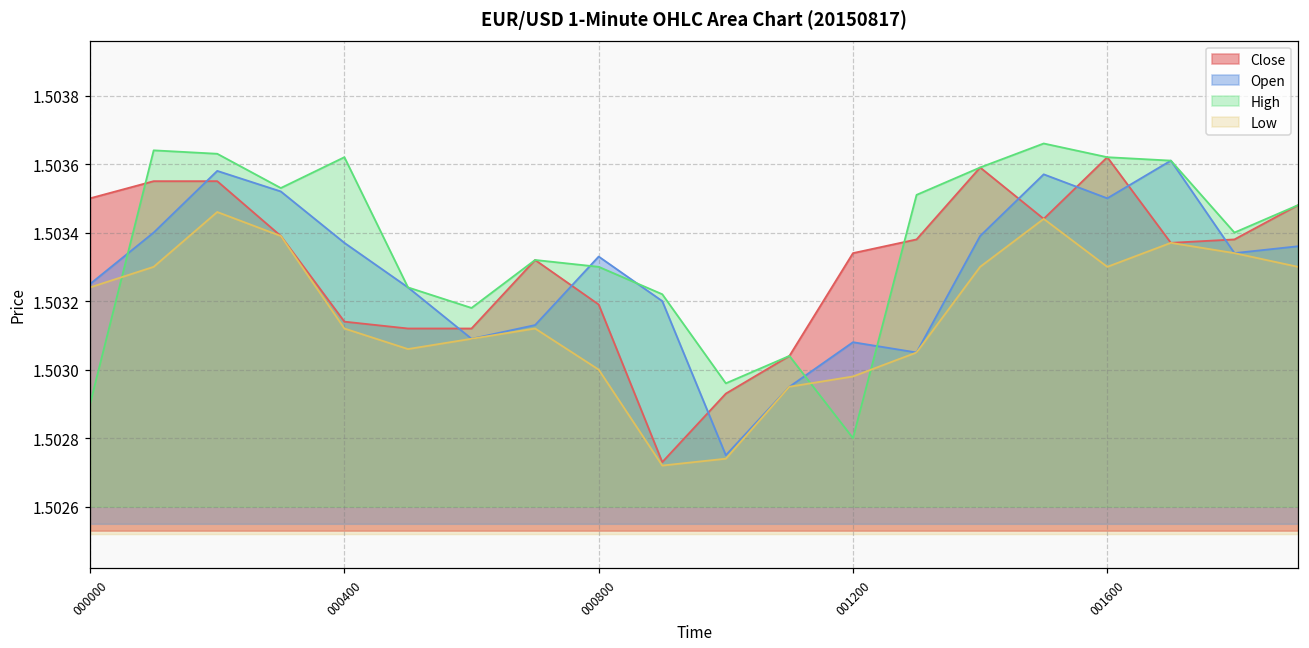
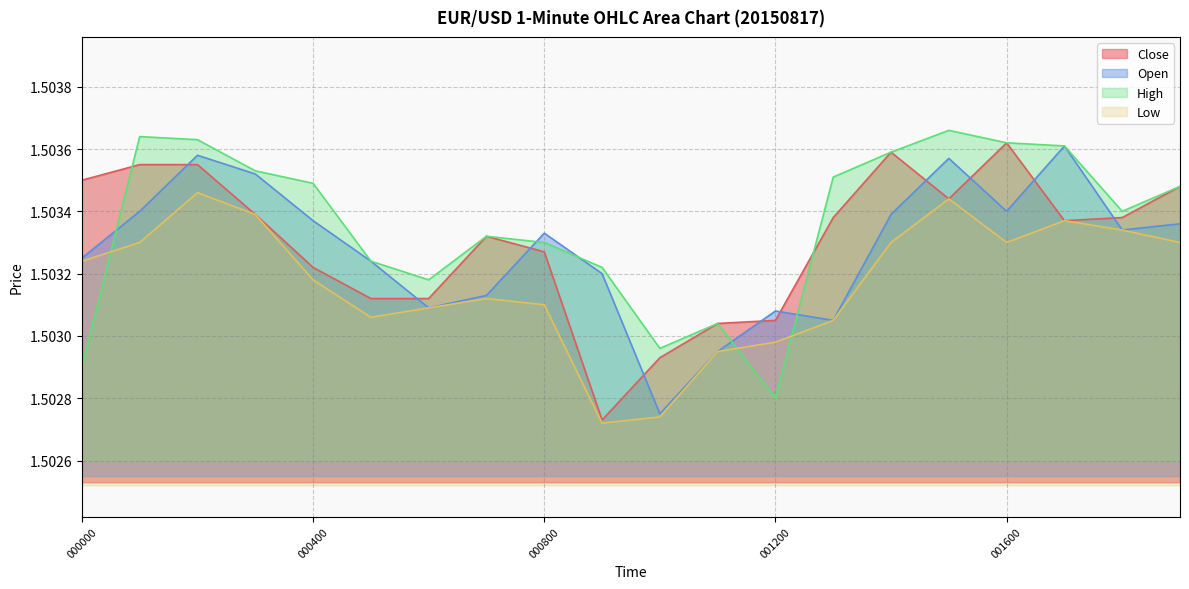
  {
    "Close": {
      "000000": 1.50350,
-     "000400": 1.50314,
-     "000800": 1.50319,
-     "001200": 1.50334
+     "000400": 1.50322,
+     "000800": 1.50327,
+     "001200": 1.50305
    },
    "Open": {
      "000000": 1.50325,
      "000400": 1.50337,
      "000800": 1.50333,
      "001200": 1.50308,
-     "001600": 1.5035
+     "001600": 1.5034
    },
    "High": {
      "000000": 1.50290,
-     "000400": 1.50362,
+     "000400": 1.50349,
      "000800": 1.50330,
      "001200": 1.50280
    },
    "Low": {
      "000000": 1.50324,
-     "000400": 1.50312,
-     "000800": 1.5030,
+     "000400": 1.50318,
+     "000800": 1.5031,
      "001200": 1.50298,
      "001600": 1.50330
    }
  }
